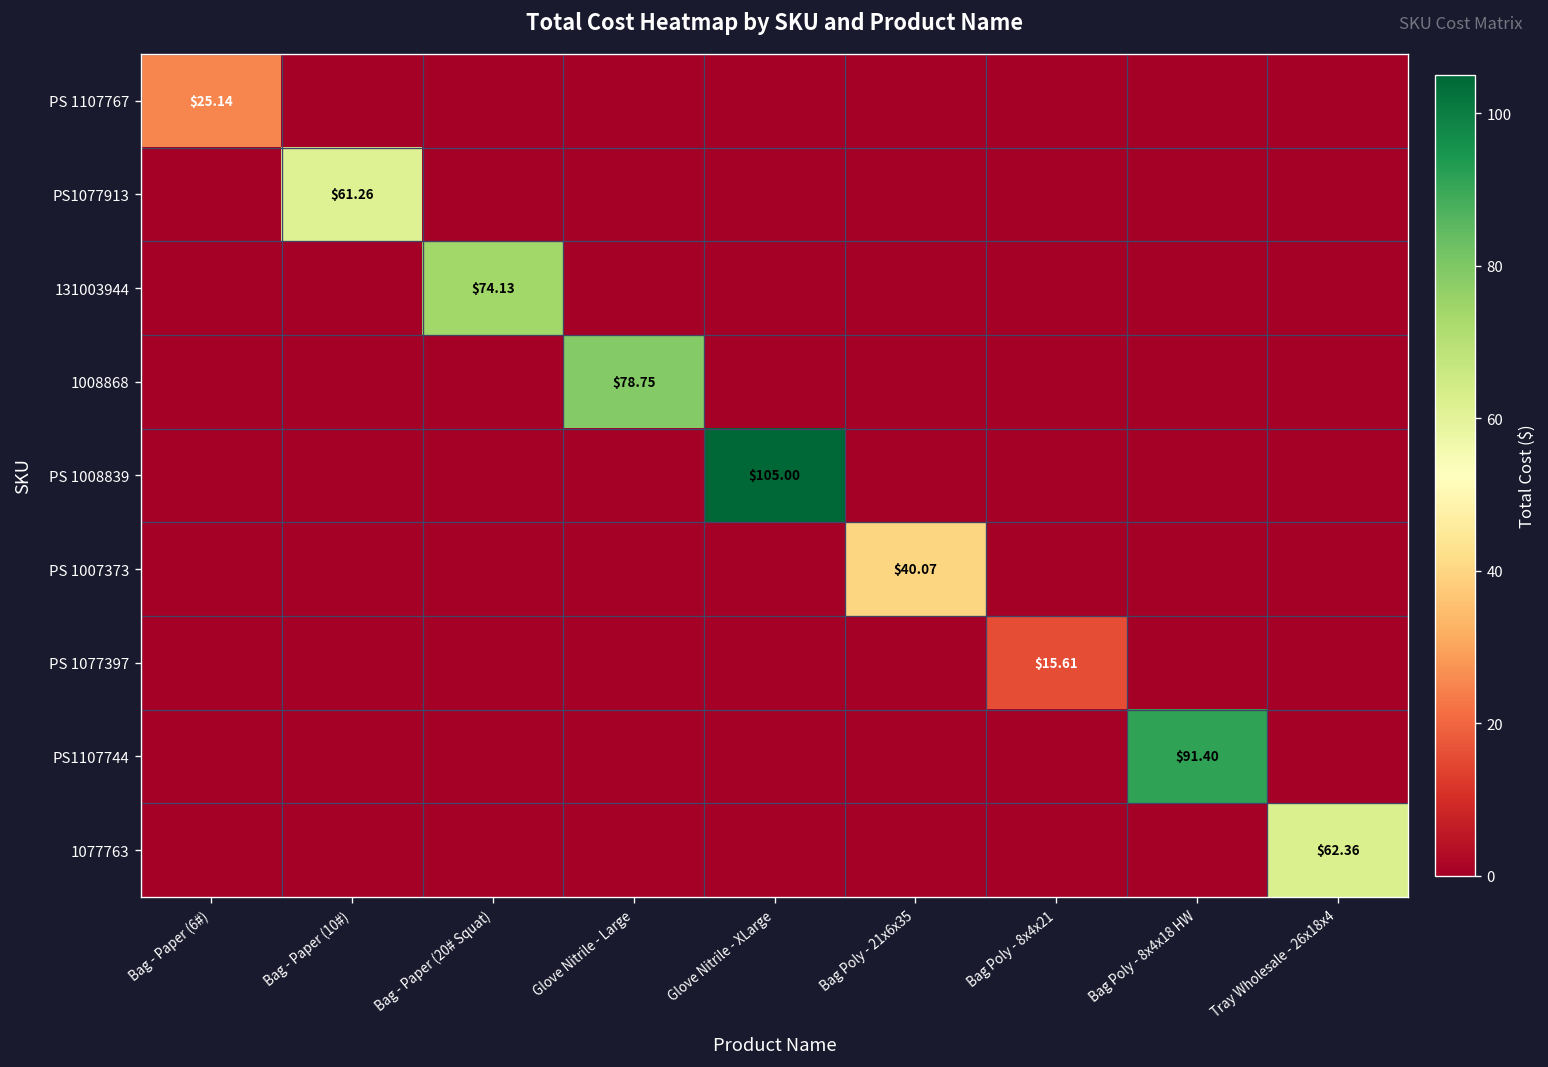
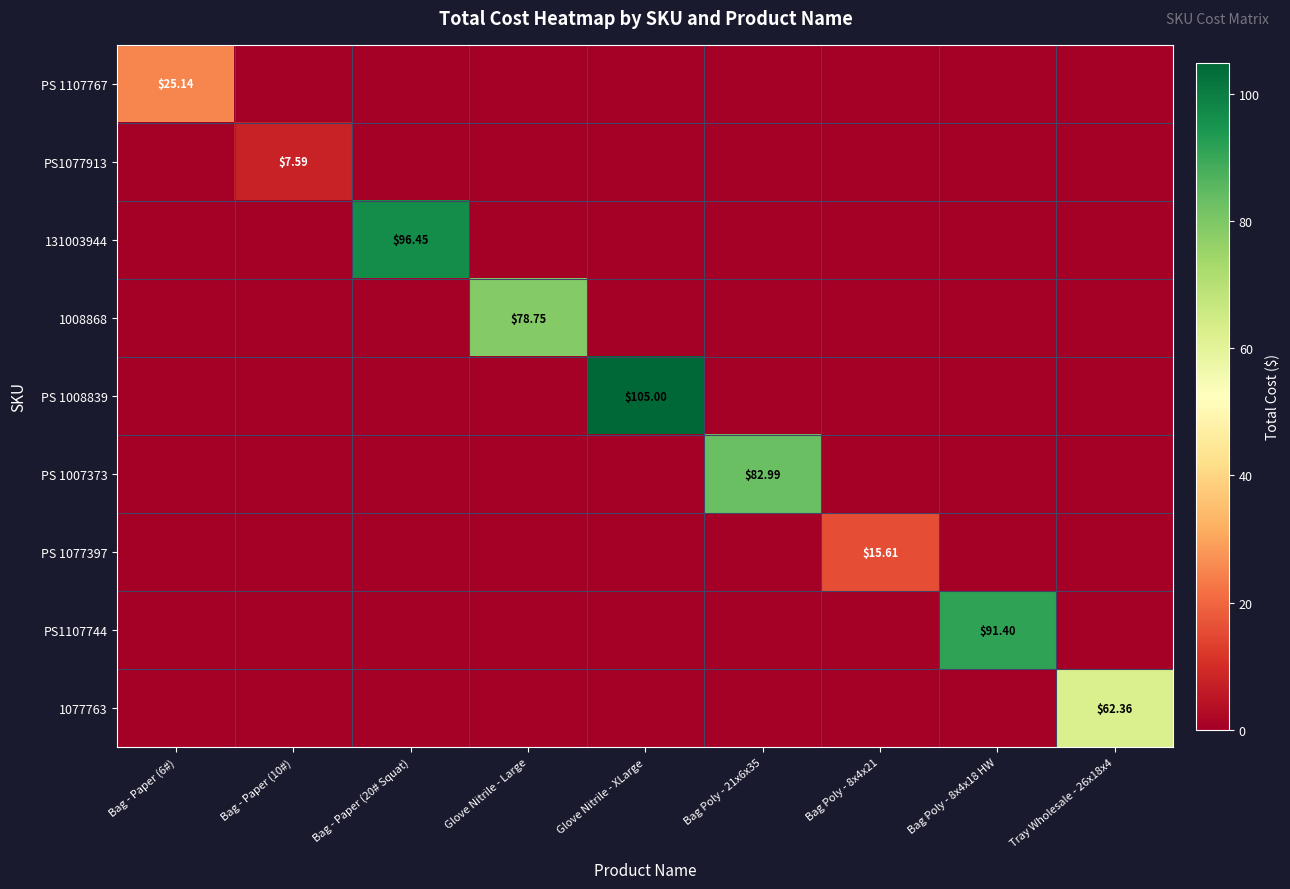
  {
    "PS 1107767": {
      "Bag - Paper (6#)": "$25.14"
    },
    "PS1077913": {
-     "Bag - Paper (10#)": "$61.26"
+     "Bag - Paper (10#)": "$7.59"
    },
    "131003944": {
-     "Bag - Paper (20# Squat)": "$74.13"
+     "Bag - Paper (20# Squat)": "$96.45"
    },
    "1008868": {
      "Glove Nitrile - Large": "$78.75"
    },
    "PS 1008839": {
      "Glove Nitrile - XLarge": "$105.00"
    },
    "PS 1007373": {
-     "Bag Poly - 21x6x35": "$40.07"
+     "Bag Poly - 21x6x35": "$82.99"
    },
    "PS 1077397": {
      "Bag Poly - 8x4x21": "$15.61"
    },
    "PS1107744": {
      "Bag Poly - 8x4x18 HW": "$91.40"
    },
    "1077763": {
      "Tray Wholesale - 26x18x4": "$62.36"
    }
  }
